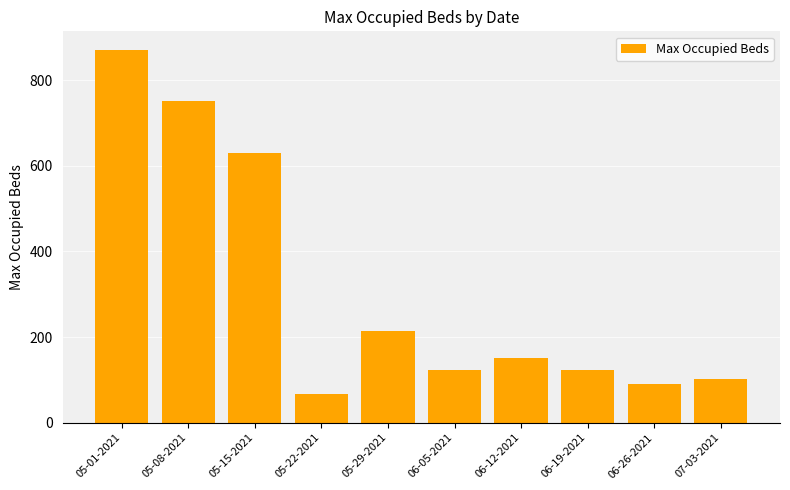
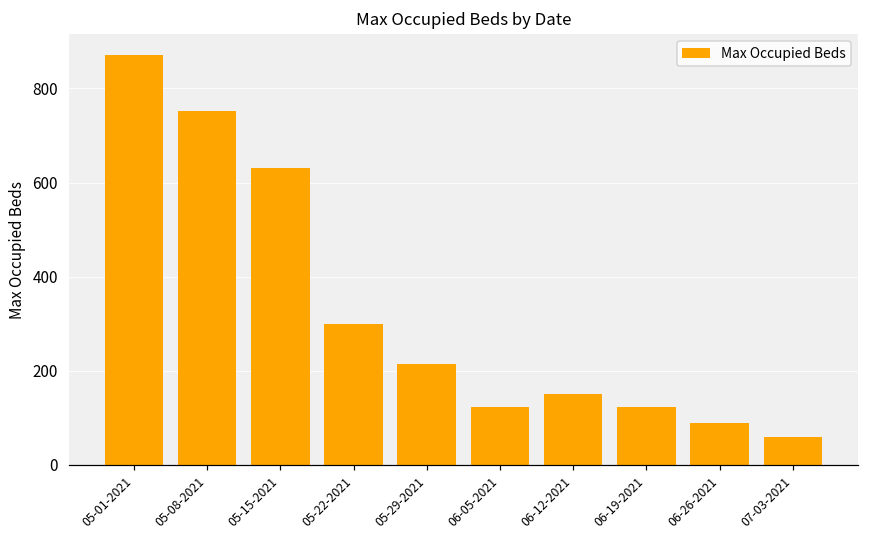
  {
    "05-01-2021": 870,
    "05-08-2021": 750,
    "05-15-2021": 630,
-   "05-22-2021": 70,
+   "05-22-2021": 300,
    "05-29-2021": 220,
    "06-05-2021": 120,
    "06-12-2021": 150,
    "06-19-2021": 120,
    "06-26-2021": 90,
-   "07-03-2021": 100
+   "07-03-2021": 60
  }
